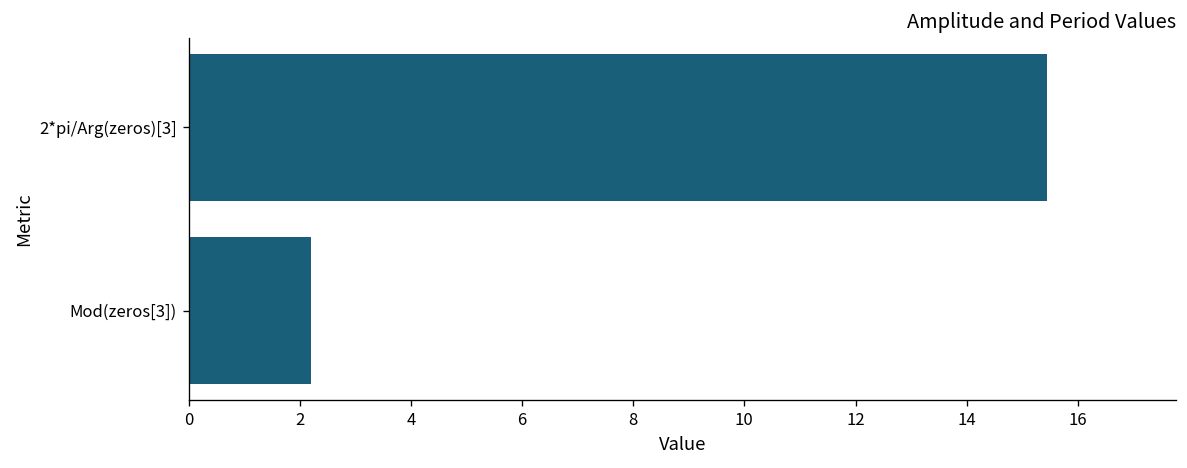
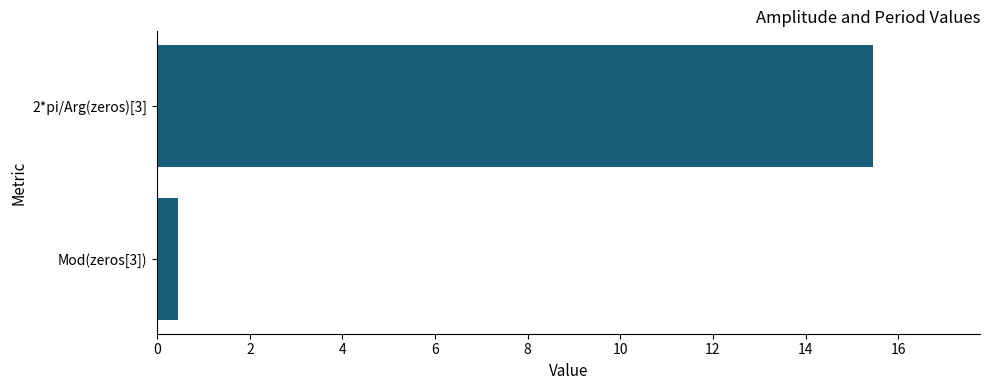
  {
    "2*pi/Arg(zeros)[3]": 15.5,
-   "Mod(zeros[3])": 2.2
+   "Mod(zeros[3])": 0.4
  }
